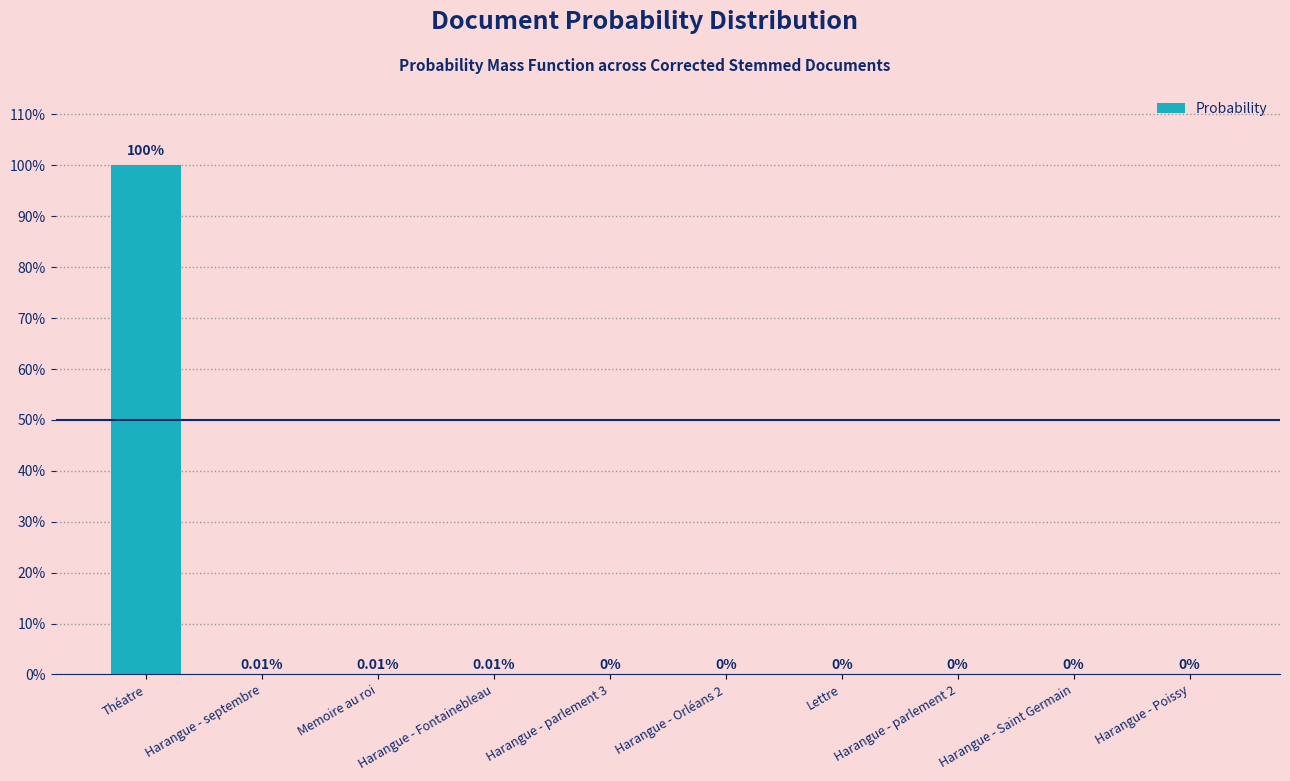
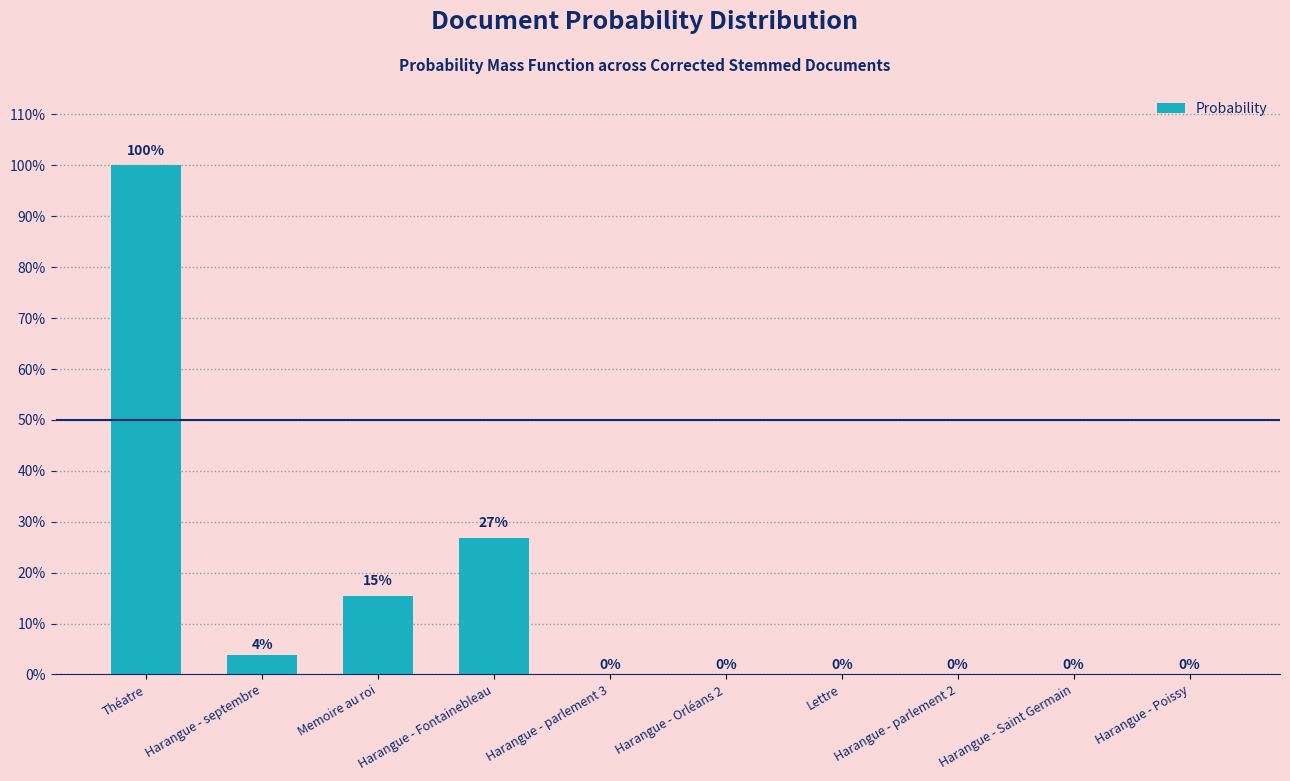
  {
    "Théatre": "100%",
-   "Harangue - septembre": "0.01%",
-   "Memoire au roi": "0.01%",
-   "Harangue - Fontainebleau": "0.01%",
+   "Harangue - septembre": "4%",
+   "Memoire au roi": "15%",
+   "Harangue - Fontainebleau": "27%",
    "Harangue - parlement 3": "0%",
    "Harangue - Orléans 2": "0%",
    "Lettre": "0%",
    "Harangue - parlement 2": "0%",
    "Harangue - Saint Germain": "0%",
    "Harangue - Poissy": "0%"
  }
